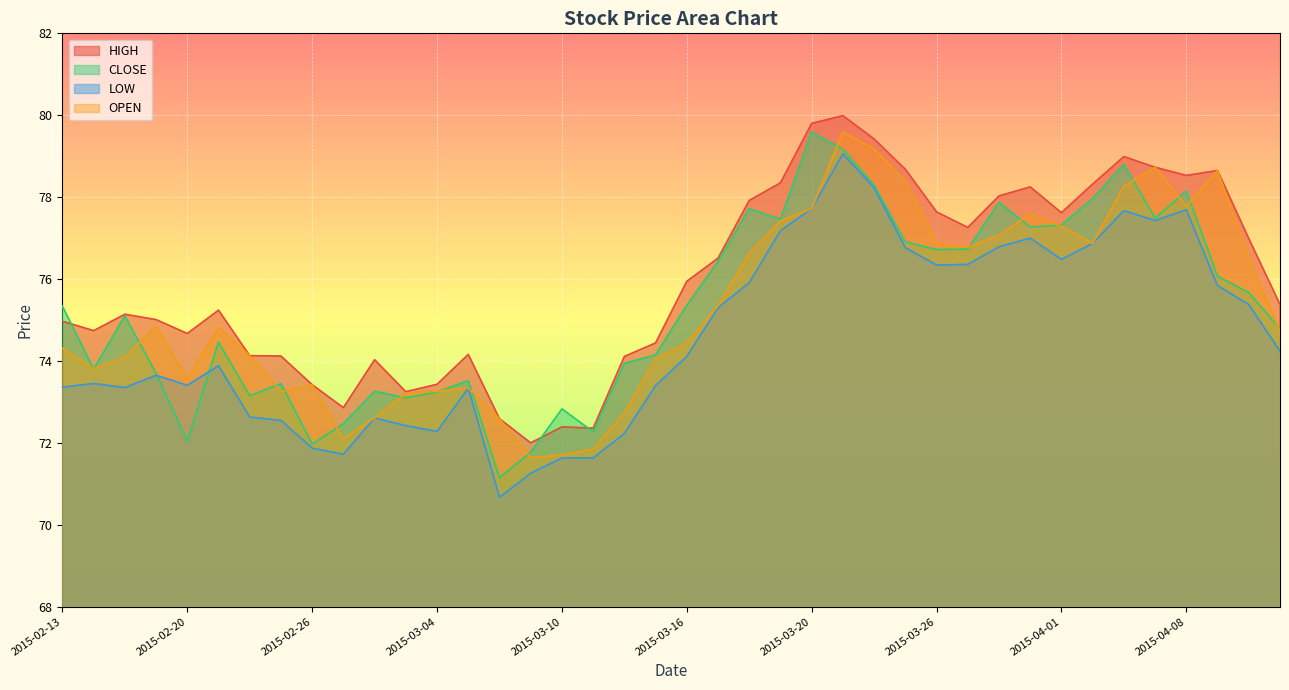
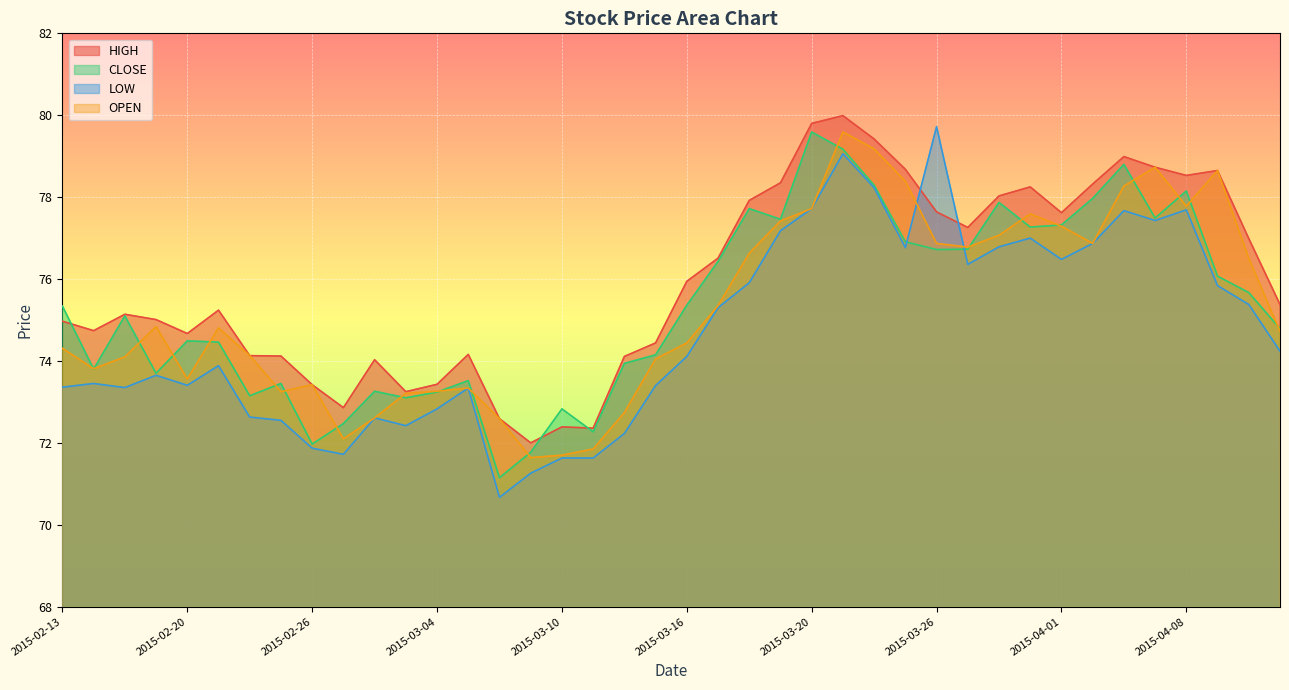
  {
    "HIGH": {
      "2015-02-13": 75.0,
      "2015-02-20": 74.7,
      "2015-03-04": 73.4,
      "2015-03-10": 72.4,
      "2015-03-16": 75.9,
      "2015-03-20": 79.8,
      "2015-03-26": 77.6,
      "2015-04-01": 77.6,
      "2015-04-08": 78.5
    },
    "CLOSE": {
      "2015-02-13": 75.3,
-     "2015-02-20": 72.0,
+     "2015-02-20": 74.5,
      "2015-02-26": 72.0,
      "2015-03-10": 72.8,
      "2015-03-16": 75.4,
      "2015-03-20": 79.6,
      "2015-03-26": 76.7,
      "2015-04-08": 78.2
    },
    "LOW": {
      "2015-02-13": 73.4,
      "2015-02-20": 73.4,
      "2015-02-26": 71.9,
-     "2015-03-04": 72.3,
+     "2015-03-04": 72.8,
      "2015-03-10": 71.6,
      "2015-03-16": 74.1,
-     "2015-03-26": 76.3,
+     "2015-03-26": 79.7,
      "2015-04-01": 76.5,
      "2015-04-08": 77.7
    },
    "OPEN": {
      "2015-02-13": 74.3,
      "2015-02-20": 73.6,
      "2015-03-10": 71.7,
      "2015-03-16": 74.4,
      "2015-03-26": 76.9,
      "2015-04-08": 77.8
    }
  }
